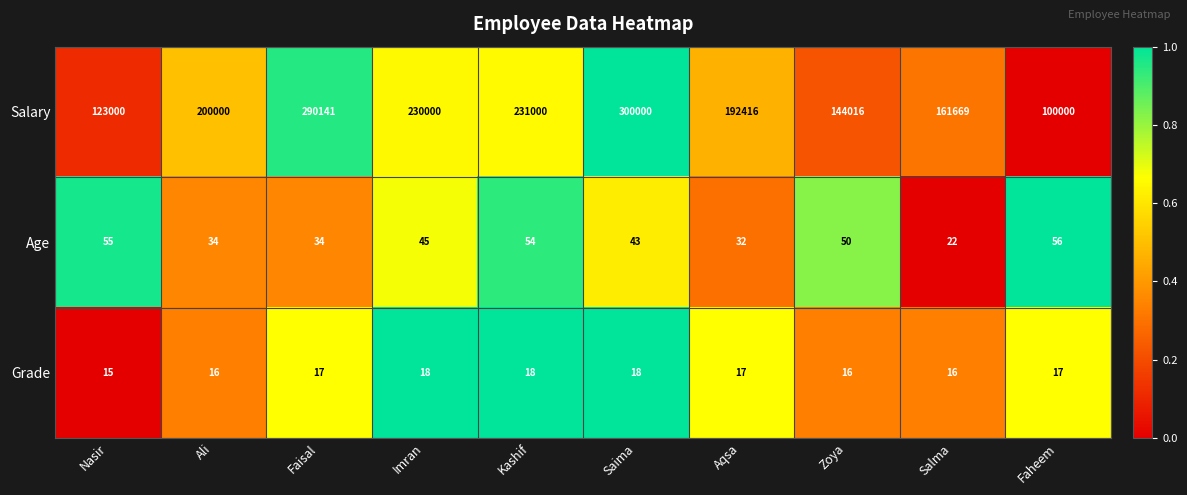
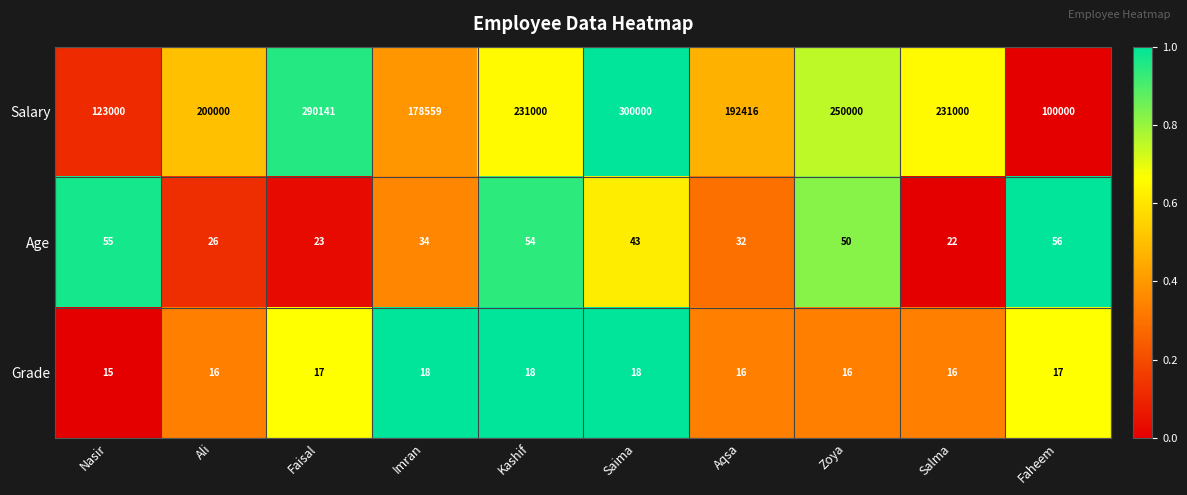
  {
    "Salary": {
      "Nasir": 123000,
      "Ali": 200000,
      "Faisal": 290141,
-     "Imran": 230000,
+     "Imran": 178559,
      "Kashif": 231000,
      "Saima": 300000,
      "Aqsa": 192416,
-     "Zoya": 144016,
-     "Salma": 161669,
+     "Zoya": 250000,
+     "Salma": 231000,
      "Faheem": 100000
    },
    "Age": {
      "Nasir": 55,
-     "Ali": 34,
-     "Faisal": 34,
-     "Imran": 45,
+     "Ali": 26,
+     "Faisal": 23,
+     "Imran": 34,
      "Kashif": 54,
      "Saima": 43,
      "Aqsa": 32,
      "Zoya": 50,
      "Salma": 22,
      "Faheem": 56
    },
    "Grade": {
      "Nasir": 15,
      "Ali": 16,
      "Faisal": 17,
      "Imran": 18,
      "Kashif": 18,
      "Saima": 18,
-     "Aqsa": 17,
+     "Aqsa": 16,
      "Zoya": 16,
      "Salma": 16,
      "Faheem": 17
    }
  }
